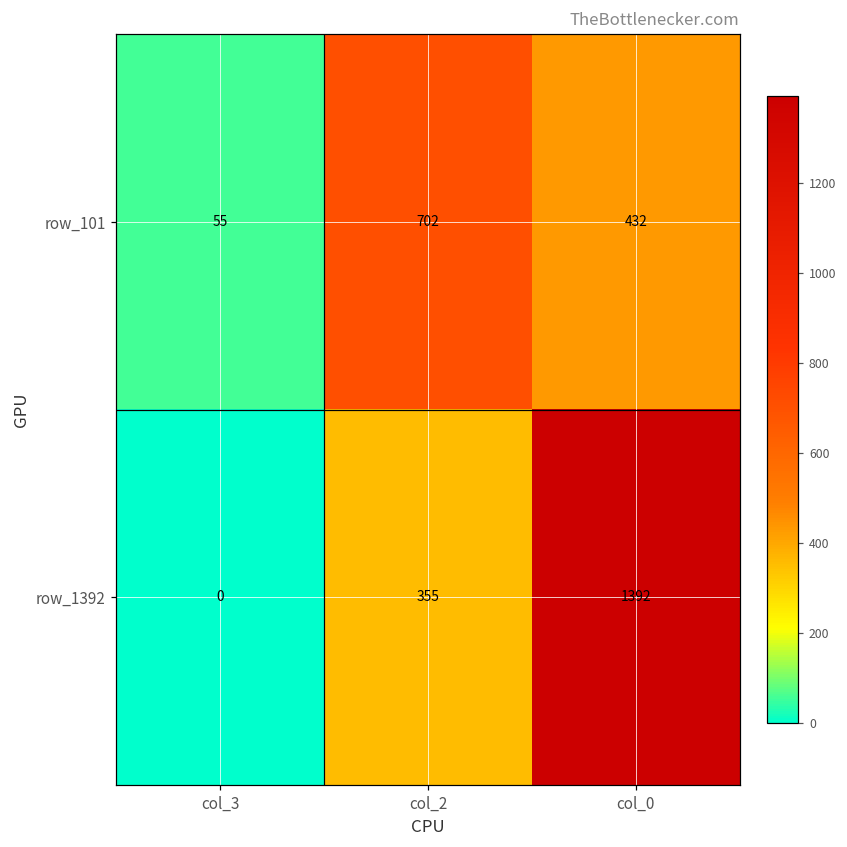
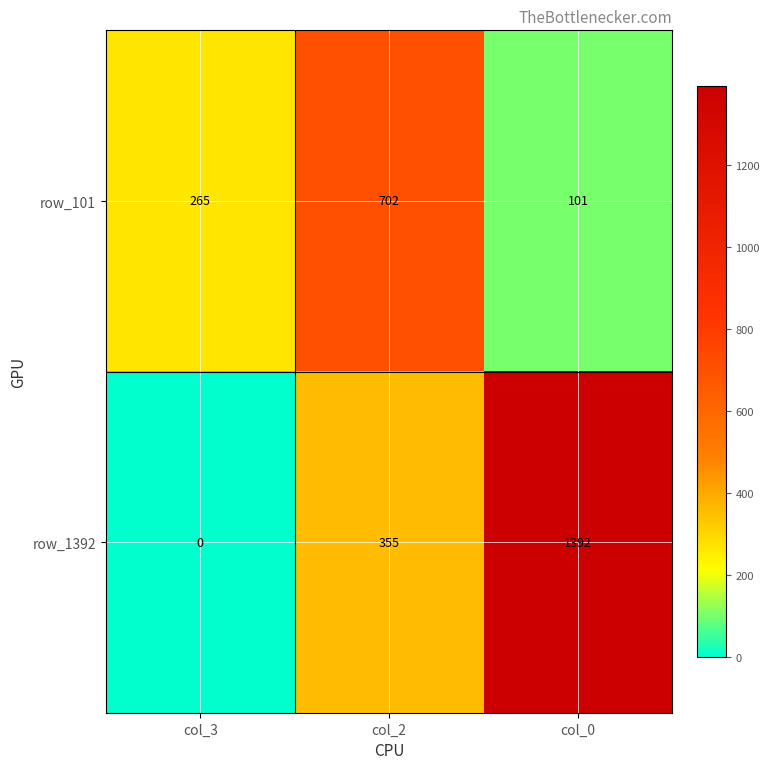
  {
    "row_101": {
-     "col_3": 55,
+     "col_3": 265,
      "col_2": 702,
-     "col_0": 432
+     "col_0": 101
    },
    "row_1392": {
      "col_3": 0,
      "col_2": 355,
      "col_0": 1392
    }
  }
